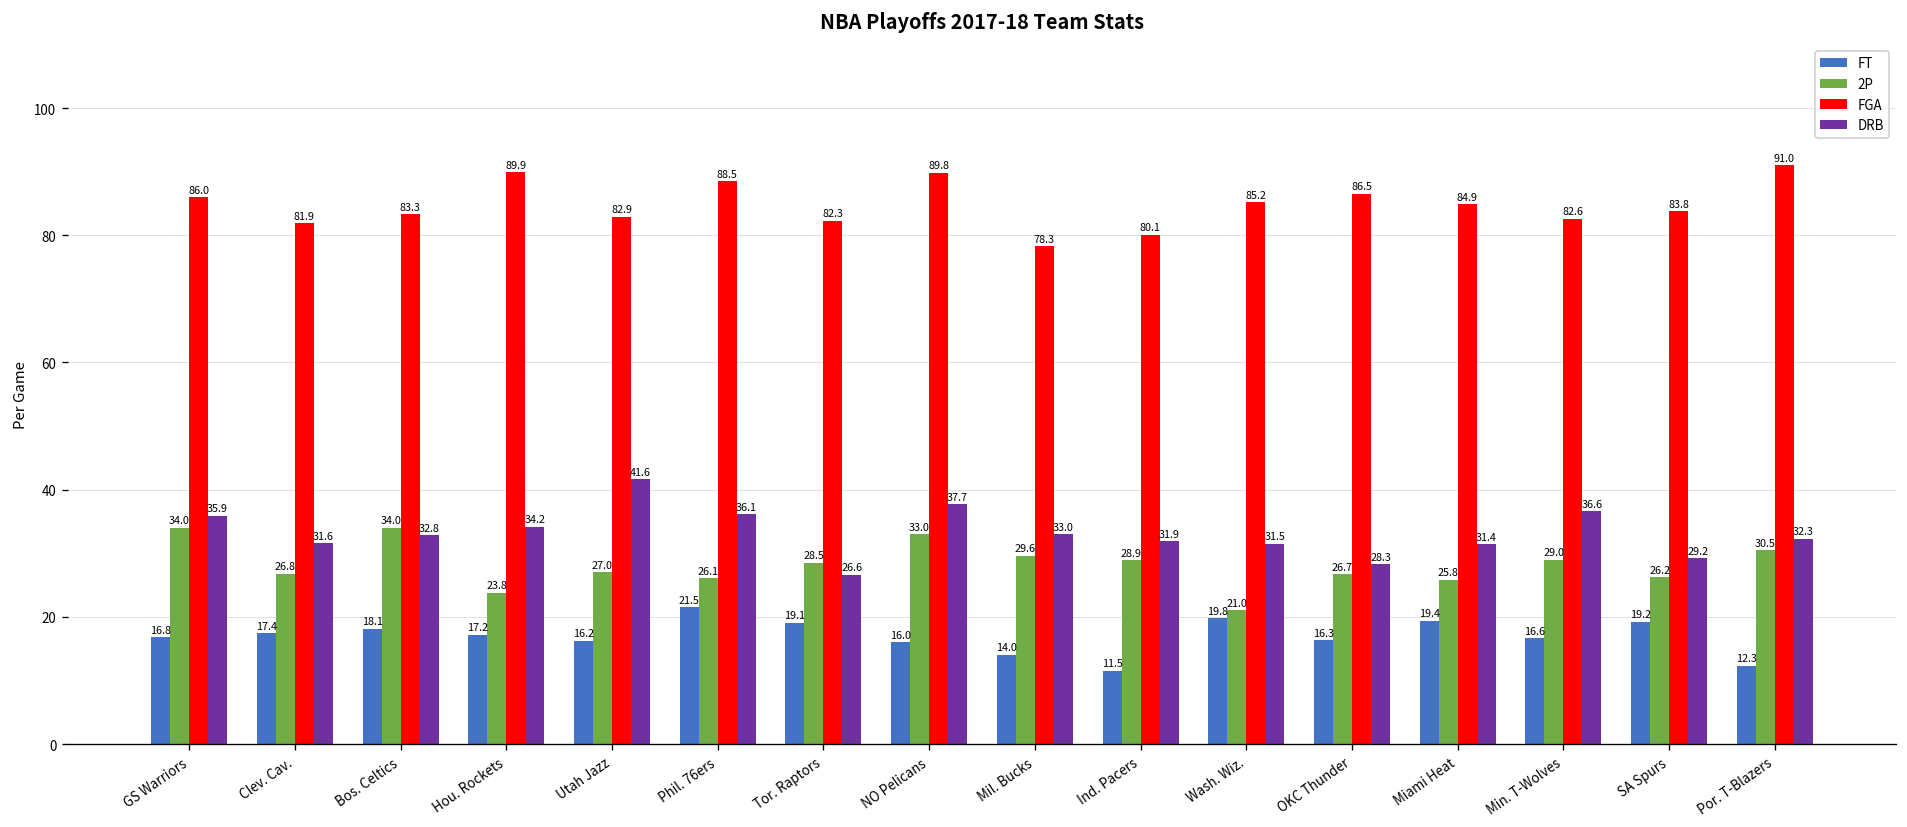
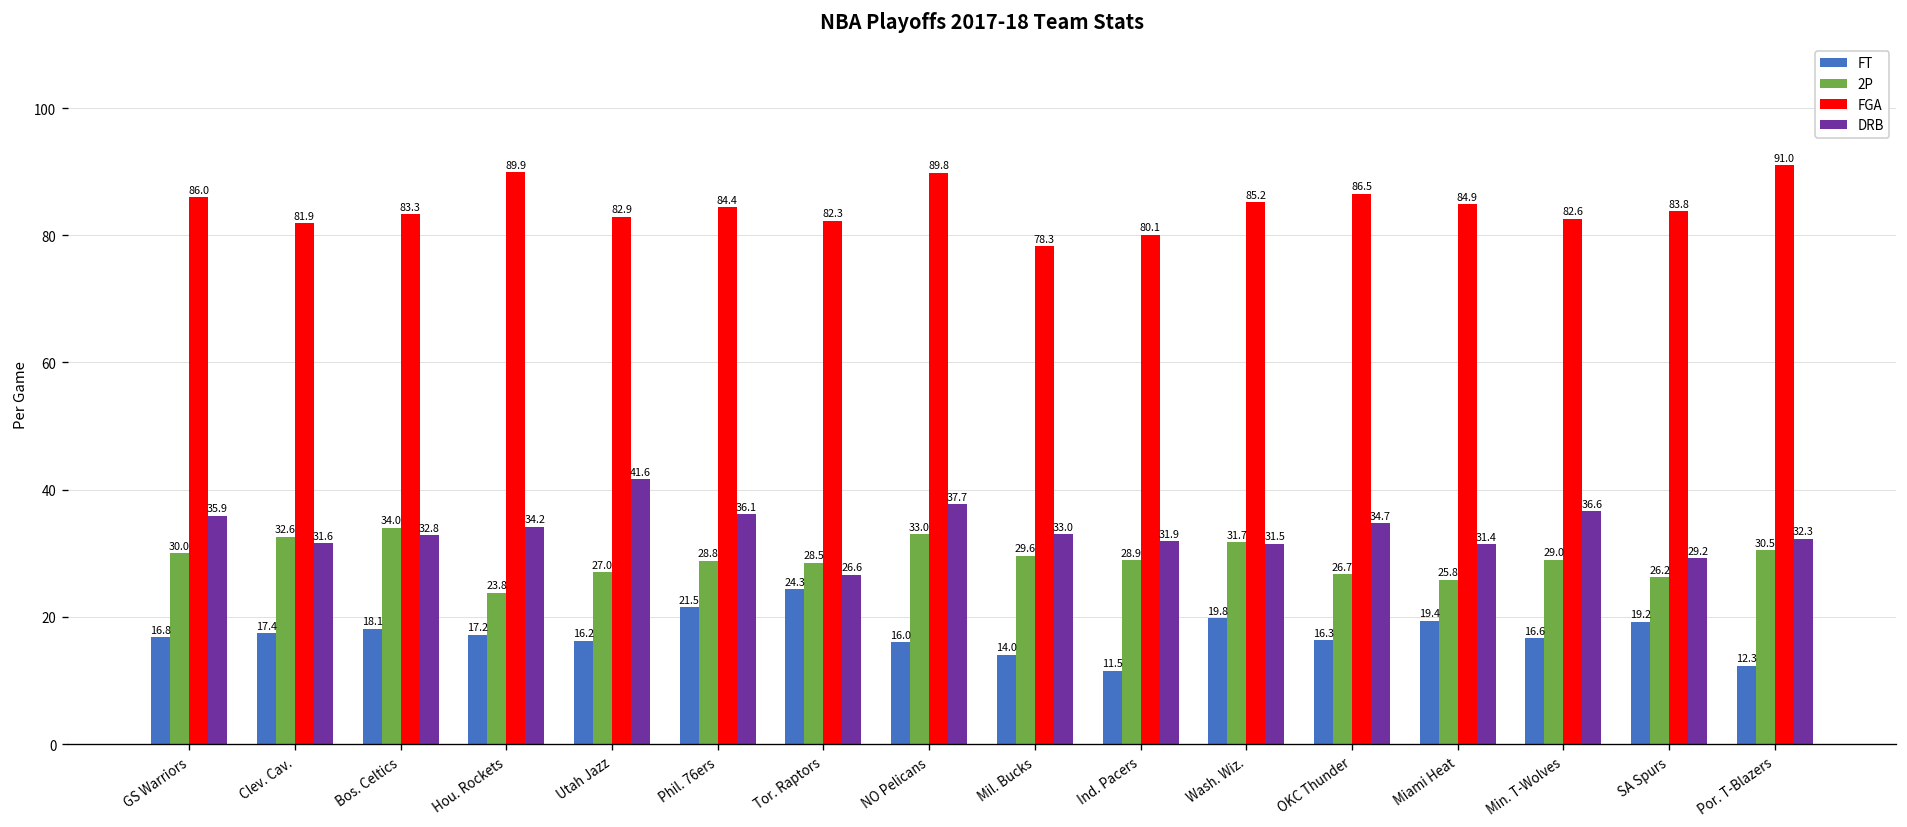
  {
    "FT": {
      "GS Warriors": 16.8,
      "Clev. Cav.": 17.4,
      "Bos. Celtics": 18.1,
      "Hou. Rockets": 17.2,
      "Utah Jazz": 16.2,
      "Phil. 76ers": 21.5,
-     "Tor. Raptors": 19.1,
+     "Tor. Raptors": 24.3,
      "NO Pelicans": 16.0,
      "Mil. Bucks": 14.0,
      "Ind. Pacers": 11.5,
      "Wash. Wiz.": 19.8,
      "OKC Thunder": 16.3,
      "Miami Heat": 19.4,
      "Min. T-Wolves": 16.6,
      "SA Spurs": 19.2,
      "Por. T-Blazers": 12.3
    },
    "2P": {
-     "GS Warriors": 34.0,
-     "Clev. Cav.": 26.8,
+     "GS Warriors": 30.0,
+     "Clev. Cav.": 32.6,
      "Bos. Celtics": 34.0,
      "Hou. Rockets": 23.8,
      "Utah Jazz": 27.0,
-     "Phil. 76ers": 26.1,
+     "Phil. 76ers": 28.8,
      "Tor. Raptors": 28.5,
      "NO Pelicans": 33.0,
      "Mil. Bucks": 29.6,
      "Ind. Pacers": 28.9,
-     "Wash. Wiz.": 21.0,
+     "Wash. Wiz.": 31.7,
      "OKC Thunder": 26.7,
      "Miami Heat": 25.8,
      "Min. T-Wolves": 29.0,
      "SA Spurs": 26.2,
      "Por. T-Blazers": 30.5
    },
    "FGA": {
      "GS Warriors": 86.0,
      "Clev. Cav.": 81.9,
      "Bos. Celtics": 83.3,
      "Hou. Rockets": 89.9,
      "Utah Jazz": 82.9,
-     "Phil. 76ers": 88.5,
+     "Phil. 76ers": 84.4,
      "Tor. Raptors": 82.3,
      "NO Pelicans": 89.8,
      "Mil. Bucks": 78.3,
      "Ind. Pacers": 80.1,
      "Wash. Wiz.": 85.2,
      "OKC Thunder": 86.5,
      "Miami Heat": 84.9,
      "Min. T-Wolves": 82.6,
      "SA Spurs": 83.8,
      "Por. T-Blazers": 91.0
    },
    "DRB": {
      "GS Warriors": 35.9,
      "Clev. Cav.": 31.6,
      "Bos. Celtics": 32.8,
      "Hou. Rockets": 34.2,
      "Utah Jazz": 41.6,
      "Phil. 76ers": 36.1,
      "Tor. Raptors": 26.6,
      "NO Pelicans": 37.7,
      "Mil. Bucks": 33.0,
      "Ind. Pacers": 31.9,
      "Wash. Wiz.": 31.5,
-     "OKC Thunder": 28.3,
+     "OKC Thunder": 34.7,
      "Miami Heat": 31.4,
      "Min. T-Wolves": 36.6,
      "SA Spurs": 29.2,
      "Por. T-Blazers": 32.3
    }
  }
